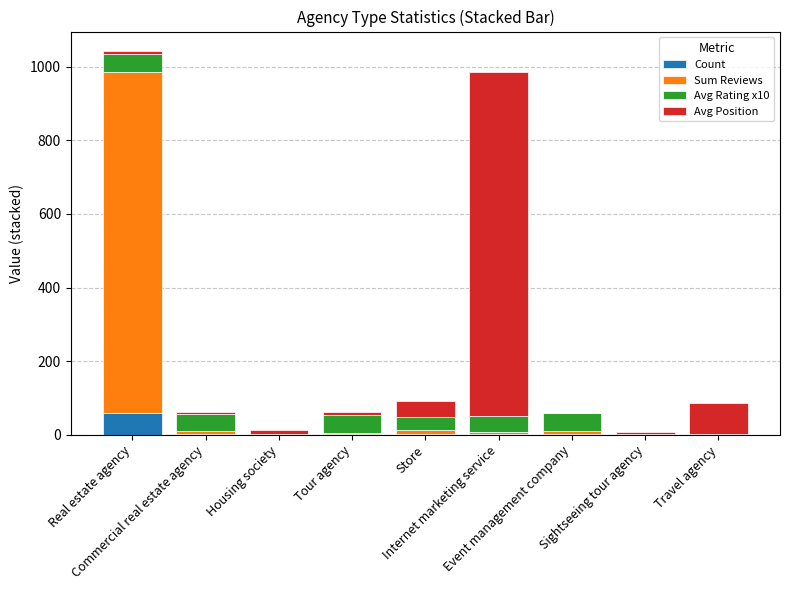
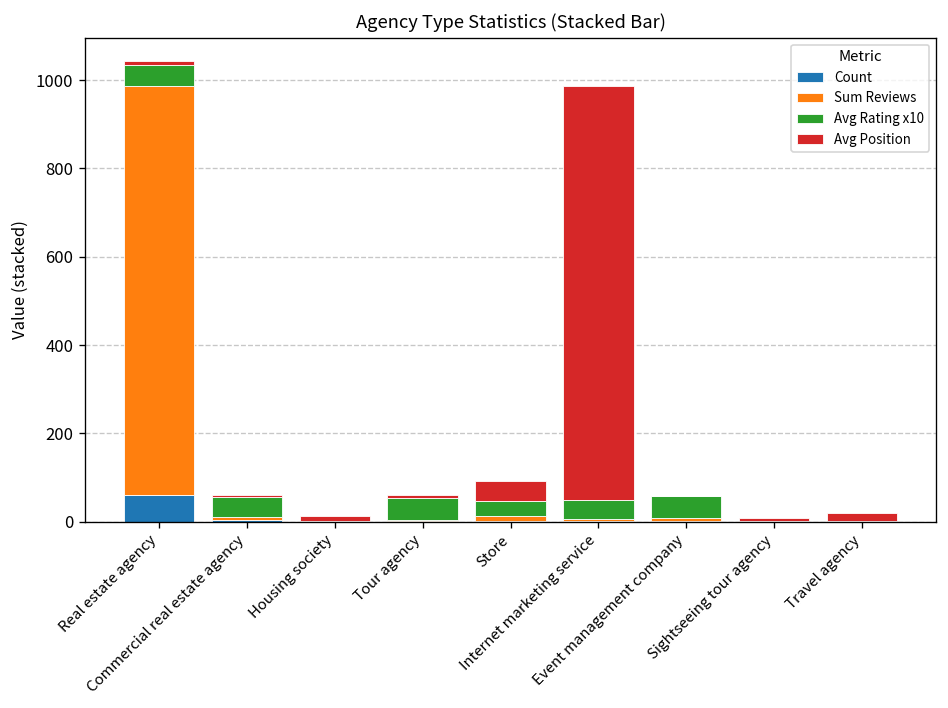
  {
    "Count": {
      "Real estate agency": 60
    },
    "Sum Reviews": {
      "Real estate agency": 930,
      "Commercial real estate agency": 10,
      "Housing society": 0,
      "Store": 10,
      "Event management company": 10,
      "Sightseeing tour agency": 0,
      "Travel agency": 0
    },
    "Avg Rating x10": {
      "Real estate agency": 50,
      "Commercial real estate agency": 50,
      "Housing society": 0,
      "Tour agency": 50,
      "Store": 40,
      "Internet marketing service": 40,
      "Event management company": 50,
      "Sightseeing tour agency": 0,
      "Travel agency": 0
    },
    "Avg Position": {
      "Real estate agency": 10,
      "Housing society": 10,
      "Tour agency": 10,
      "Store": 50,
      "Internet marketing service": 940,
      "Sightseeing tour agency": 10,
-     "Travel agency": 90
+     "Travel agency": 20
    }
  }
